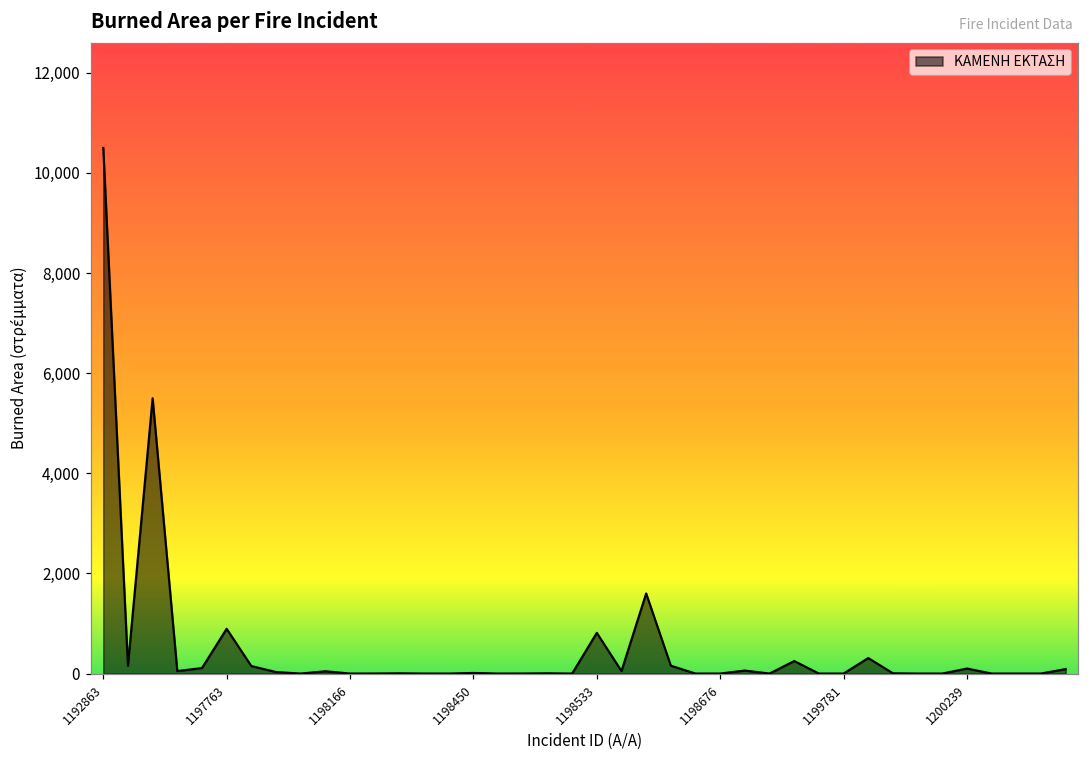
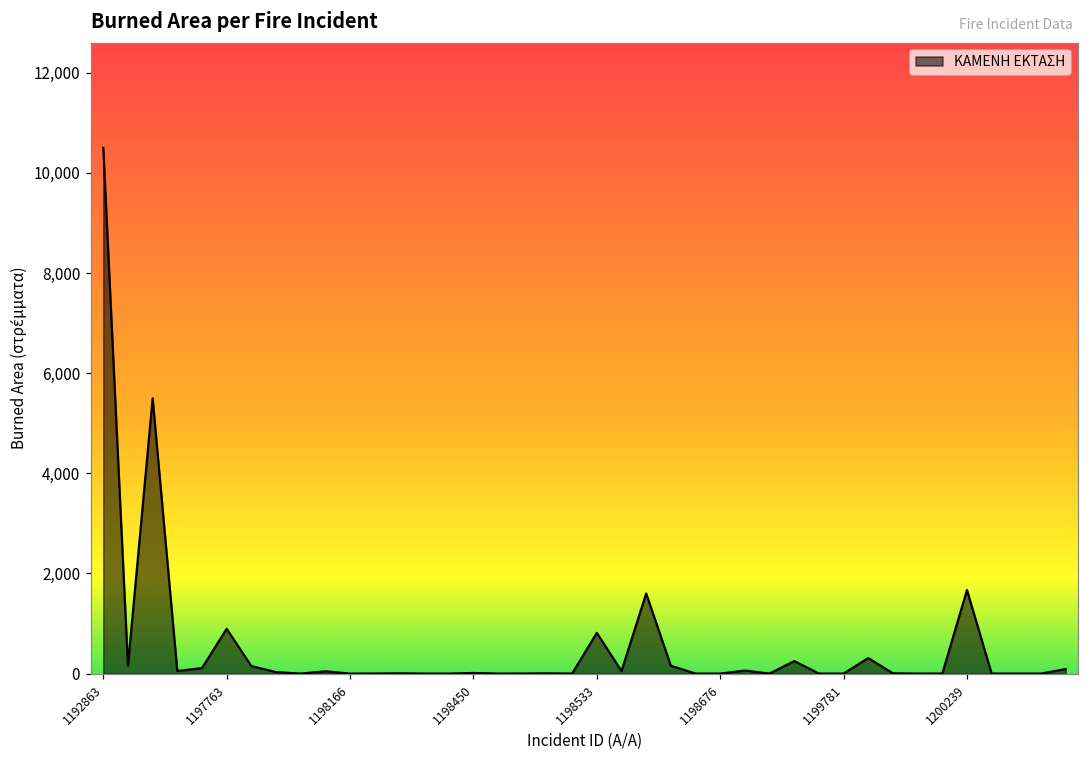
  {
    "1192863": "10,500",
    "1197763": "900",
    "1198166": "0",
    "1198450": "0",
    "1198533": "800",
    "1198676": "0",
    "1199781": "0",
-   "1200239": "100"
+   "1200239": "1,700"
  }
